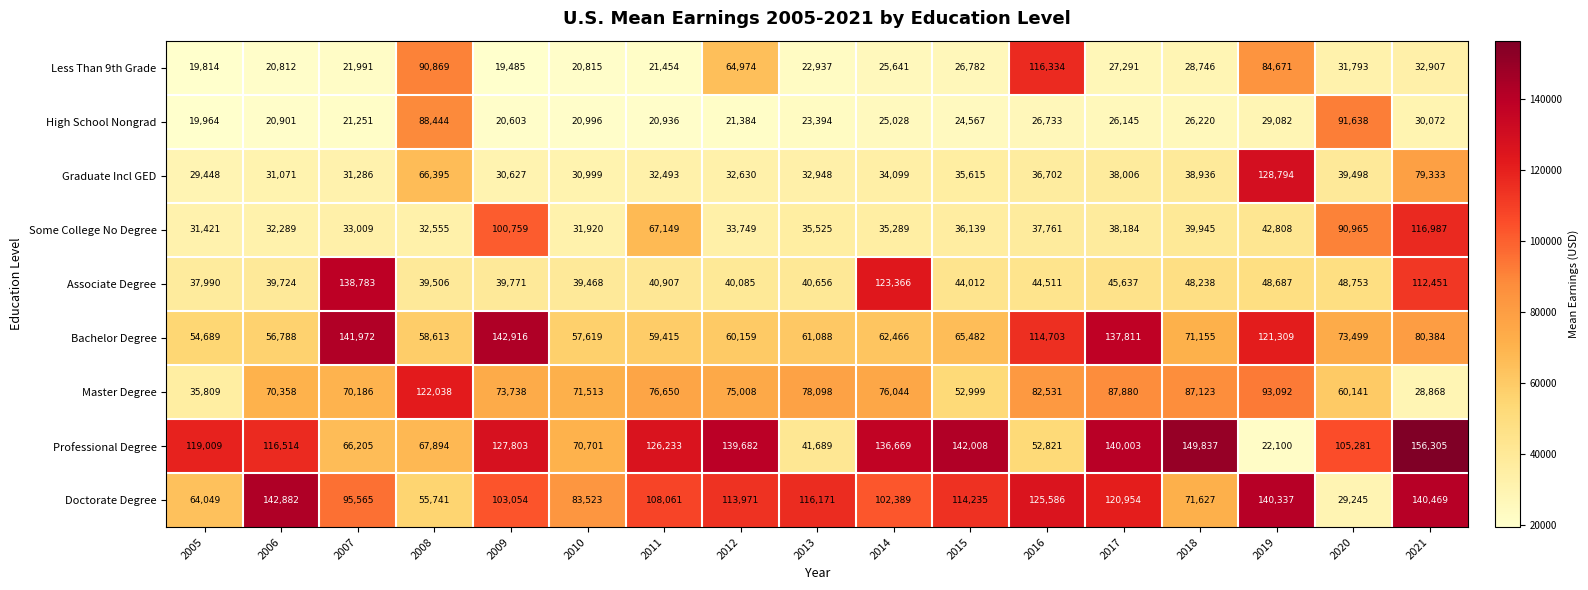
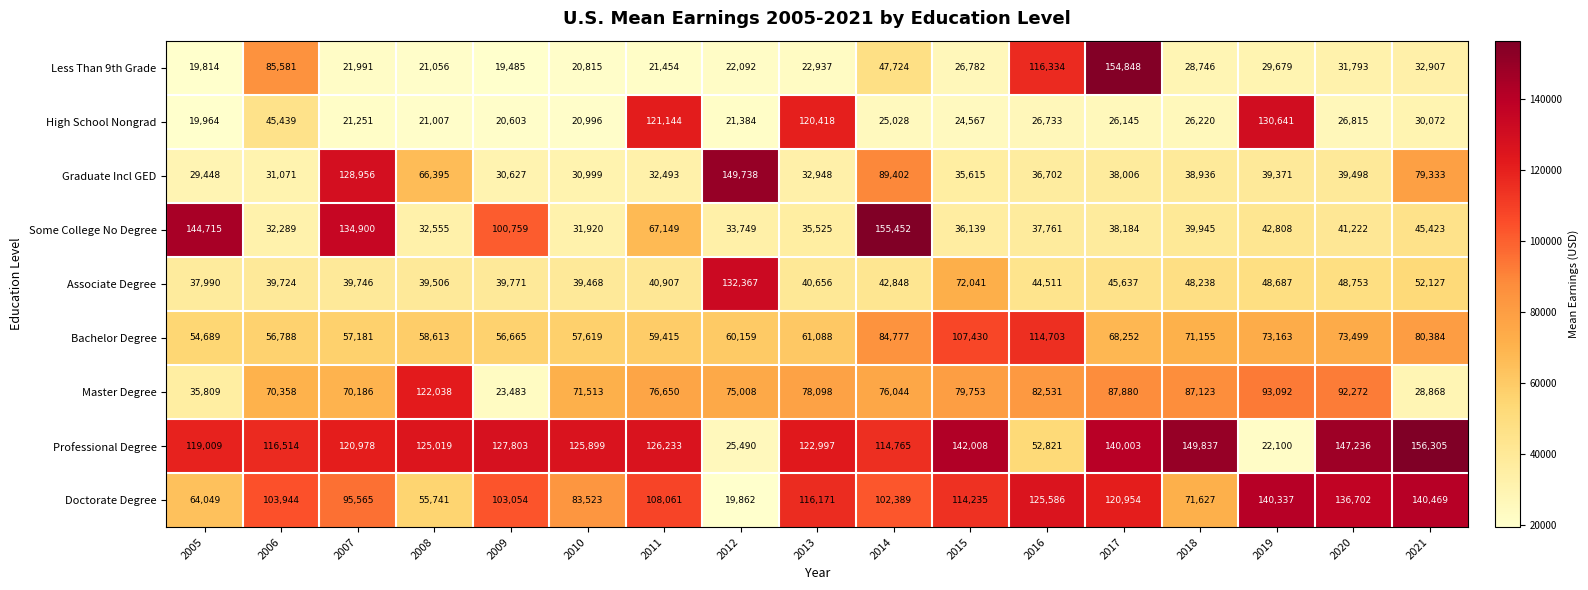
  {
    "Less Than 9th Grade": {
      "2005": "19,814",
-     "2006": "20,812",
+     "2006": "85,581",
      "2007": "21,991",
-     "2008": "90,869",
+     "2008": "21,056",
      "2009": "19,485",
      "2010": "20,815",
      "2011": "21,454",
-     "2012": "64,974",
+     "2012": "22,092",
      "2013": "22,937",
-     "2014": "25,641",
+     "2014": "47,724",
      "2015": "26,782",
      "2016": "116,334",
-     "2017": "27,291",
+     "2017": "154,848",
      "2018": "28,746",
-     "2019": "84,671",
+     "2019": "29,679",
      "2020": "31,793",
      "2021": "32,907"
    },
    "High School Nongrad": {
      "2005": "19,964",
-     "2006": "20,901",
+     "2006": "45,439",
      "2007": "21,251",
-     "2008": "88,444",
+     "2008": "21,007",
      "2009": "20,603",
      "2010": "20,996",
-     "2011": "20,936",
+     "2011": "121,144",
      "2012": "21,384",
-     "2013": "23,394",
+     "2013": "120,418",
      "2014": "25,028",
      "2015": "24,567",
      "2016": "26,733",
      "2017": "26,145",
      "2018": "26,220",
-     "2019": "29,082",
-     "2020": "91,638",
+     "2019": "130,641",
+     "2020": "26,815",
      "2021": "30,072"
    },
    "Graduate Incl GED": {
      "2005": "29,448",
      "2006": "31,071",
-     "2007": "31,286",
+     "2007": "128,956",
      "2008": "66,395",
      "2009": "30,627",
      "2010": "30,999",
      "2011": "32,493",
-     "2012": "32,630",
+     "2012": "149,738",
      "2013": "32,948",
-     "2014": "34,099",
+     "2014": "89,402",
      "2015": "35,615",
      "2016": "36,702",
      "2017": "38,006",
      "2018": "38,936",
-     "2019": "128,794",
+     "2019": "39,371",
      "2020": "39,498",
      "2021": "79,333"
    },
    "Some College No Degree": {
-     "2005": "31,421",
+     "2005": "144,715",
      "2006": "32,289",
-     "2007": "33,009",
+     "2007": "134,900",
      "2008": "32,555",
      "2009": "100,759",
      "2010": "31,920",
      "2011": "67,149",
      "2012": "33,749",
      "2013": "35,525",
-     "2014": "35,289",
+     "2014": "155,452",
      "2015": "36,139",
      "2016": "37,761",
      "2017": "38,184",
      "2018": "39,945",
      "2019": "42,808",
-     "2020": "90,965",
-     "2021": "116,987"
+     "2020": "41,222",
+     "2021": "45,423"
    },
    "Associate Degree": {
      "2005": "37,990",
      "2006": "39,724",
-     "2007": "138,783",
+     "2007": "39,746",
      "2008": "39,506",
      "2009": "39,771",
      "2010": "39,468",
      "2011": "40,907",
-     "2012": "40,085",
+     "2012": "132,367",
      "2013": "40,656",
-     "2014": "123,366",
-     "2015": "44,012",
+     "2014": "42,848",
+     "2015": "72,041",
      "2016": "44,511",
      "2017": "45,637",
      "2018": "48,238",
      "2019": "48,687",
      "2020": "48,753",
-     "2021": "112,451"
+     "2021": "52,127"
    },
    "Bachelor Degree": {
      "2005": "54,689",
      "2006": "56,788",
-     "2007": "141,972",
+     "2007": "57,181",
      "2008": "58,613",
-     "2009": "142,916",
+     "2009": "56,665",
      "2010": "57,619",
      "2011": "59,415",
      "2012": "60,159",
      "2013": "61,088",
-     "2014": "62,466",
-     "2015": "65,482",
+     "2014": "84,777",
+     "2015": "107,430",
      "2016": "114,703",
-     "2017": "137,811",
+     "2017": "68,252",
      "2018": "71,155",
-     "2019": "121,309",
+     "2019": "73,163",
      "2020": "73,499",
      "2021": "80,384"
    },
    "Master Degree": {
      "2005": "35,809",
      "2006": "70,358",
      "2007": "70,186",
      "2008": "122,038",
-     "2009": "73,738",
+     "2009": "23,483",
      "2010": "71,513",
      "2011": "76,650",
      "2012": "75,008",
      "2013": "78,098",
      "2014": "76,044",
-     "2015": "52,999",
+     "2015": "79,753",
      "2016": "82,531",
      "2017": "87,880",
      "2018": "87,123",
      "2019": "93,092",
-     "2020": "60,141",
+     "2020": "92,272",
      "2021": "28,868"
    },
    "Professional Degree": {
      "2005": "119,009",
      "2006": "116,514",
-     "2007": "66,205",
-     "2008": "67,894",
+     "2007": "120,978",
+     "2008": "125,019",
      "2009": "127,803",
-     "2010": "70,701",
+     "2010": "125,899",
      "2011": "126,233",
-     "2012": "139,682",
-     "2013": "41,689",
-     "2014": "136,669",
+     "2012": "25,490",
+     "2013": "122,997",
+     "2014": "114,765",
      "2015": "142,008",
      "2016": "52,821",
      "2017": "140,003",
      "2018": "149,837",
      "2019": "22,100",
-     "2020": "105,281",
+     "2020": "147,236",
      "2021": "156,305"
    },
    "Doctorate Degree": {
      "2005": "64,049",
-     "2006": "142,882",
+     "2006": "103,944",
      "2007": "95,565",
      "2008": "55,741",
      "2009": "103,054",
      "2010": "83,523",
      "2011": "108,061",
-     "2012": "113,971",
+     "2012": "19,862",
      "2013": "116,171",
      "2014": "102,389",
      "2015": "114,235",
      "2016": "125,586",
      "2017": "120,954",
      "2018": "71,627",
      "2019": "140,337",
-     "2020": "29,245",
+     "2020": "136,702",
      "2021": "140,469"
    }
  }
